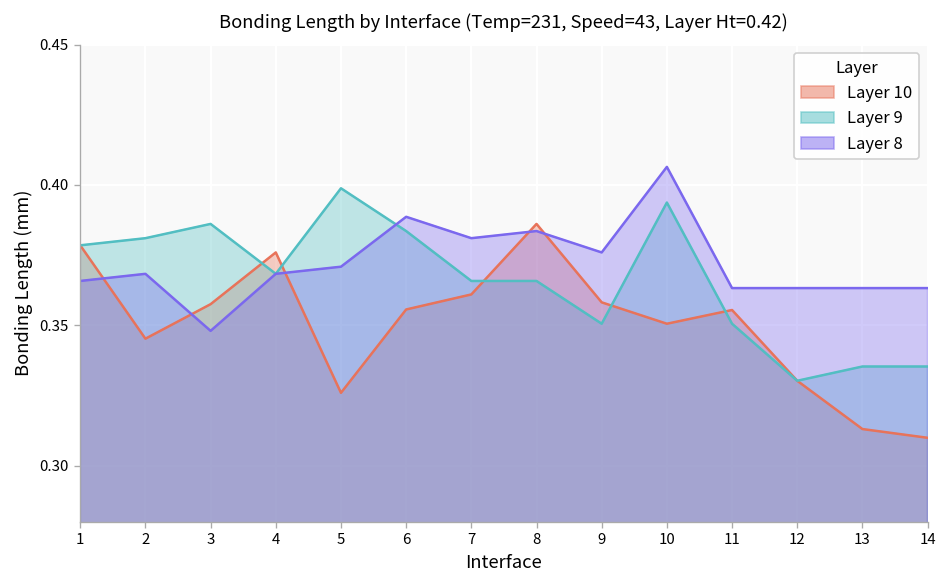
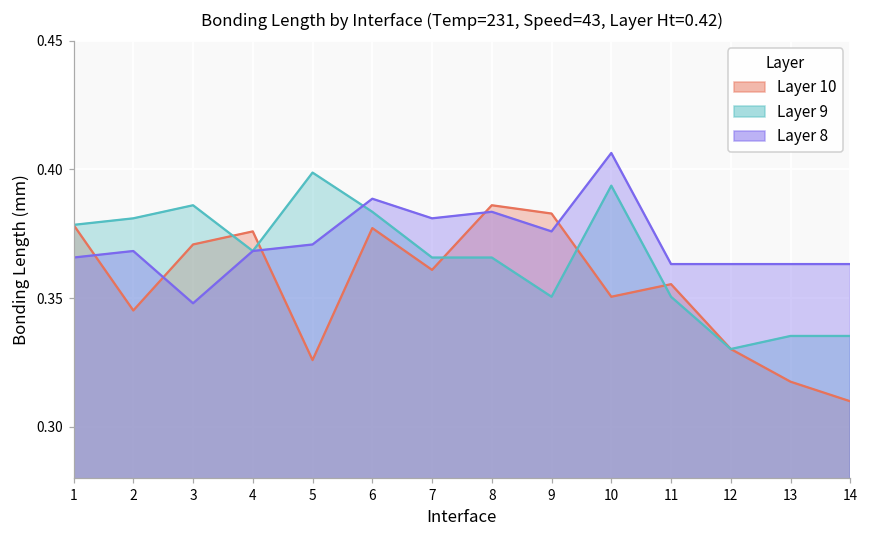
  {
    "Layer 10": {
      "2": 0.345,
-     "3": 0.357,
+     "3": 0.371,
      "4": 0.376,
      "5": 0.326,
-     "6": 0.356,
+     "6": 0.377,
      "7": 0.361,
      "8": 0.386,
-     "9": 0.358,
+     "9": 0.383,
      "10": 0.351,
      "11": 0.355,
-     "13": 0.313,
+     "13": 0.318,
      "14": 0.310
    }
  }
